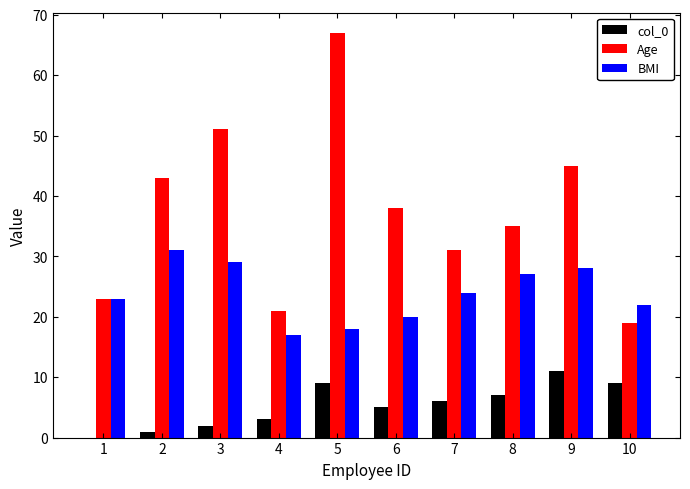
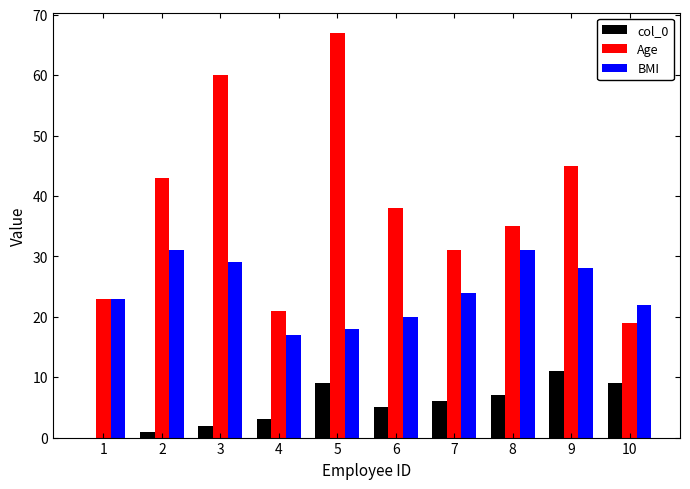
  {
    "col_0": {
      "1": 0,
      "2": 1,
      "3": 2,
      "4": 3,
      "5": 9,
      "6": 5,
      "7": 6,
      "8": 7,
      "9": 11,
      "10": 9
    },
    "Age": {
      "1": 23,
      "2": 43,
-     "3": 51,
+     "3": 60,
      "4": 21,
      "5": 67,
      "6": 38,
      "7": 31,
      "8": 35,
      "9": 45,
      "10": 19
    },
    "BMI": {
      "1": 23,
      "2": 31,
      "3": 29,
      "4": 17,
      "5": 18,
      "6": 20,
      "7": 24,
-     "8": 27,
+     "8": 31,
      "9": 28,
      "10": 22
    }
  }
